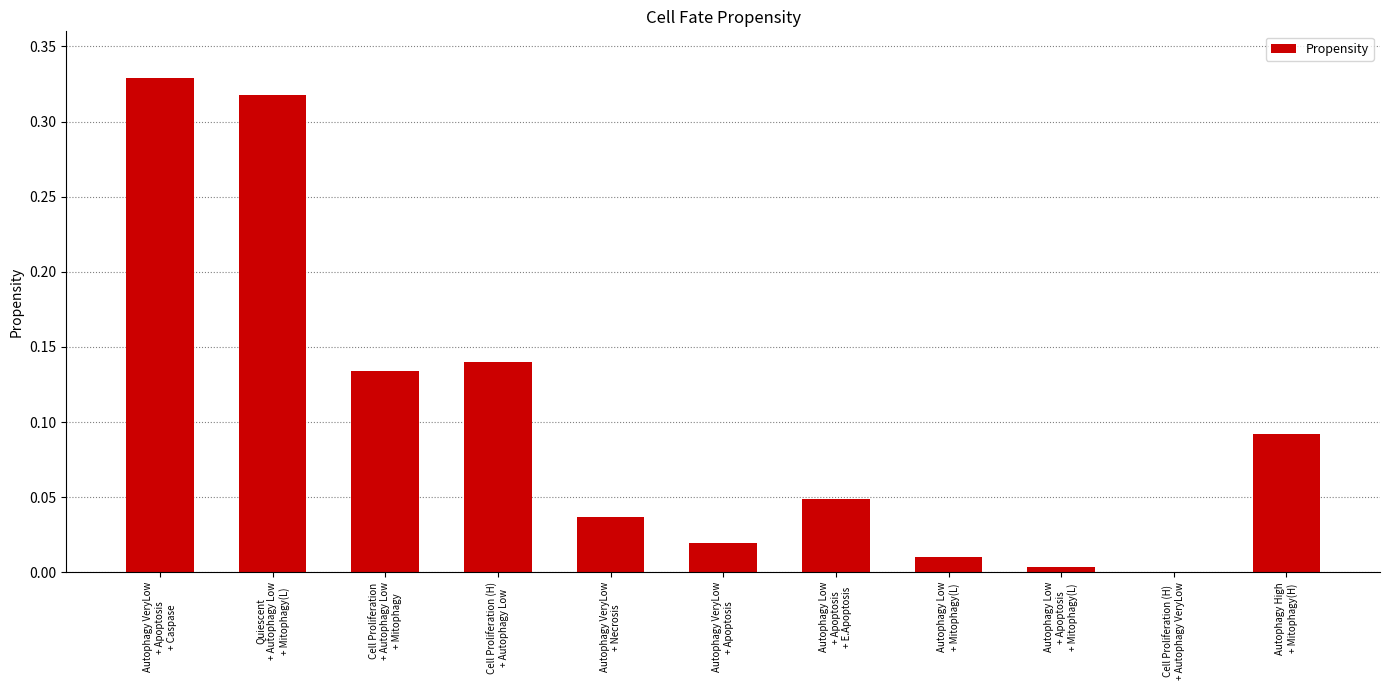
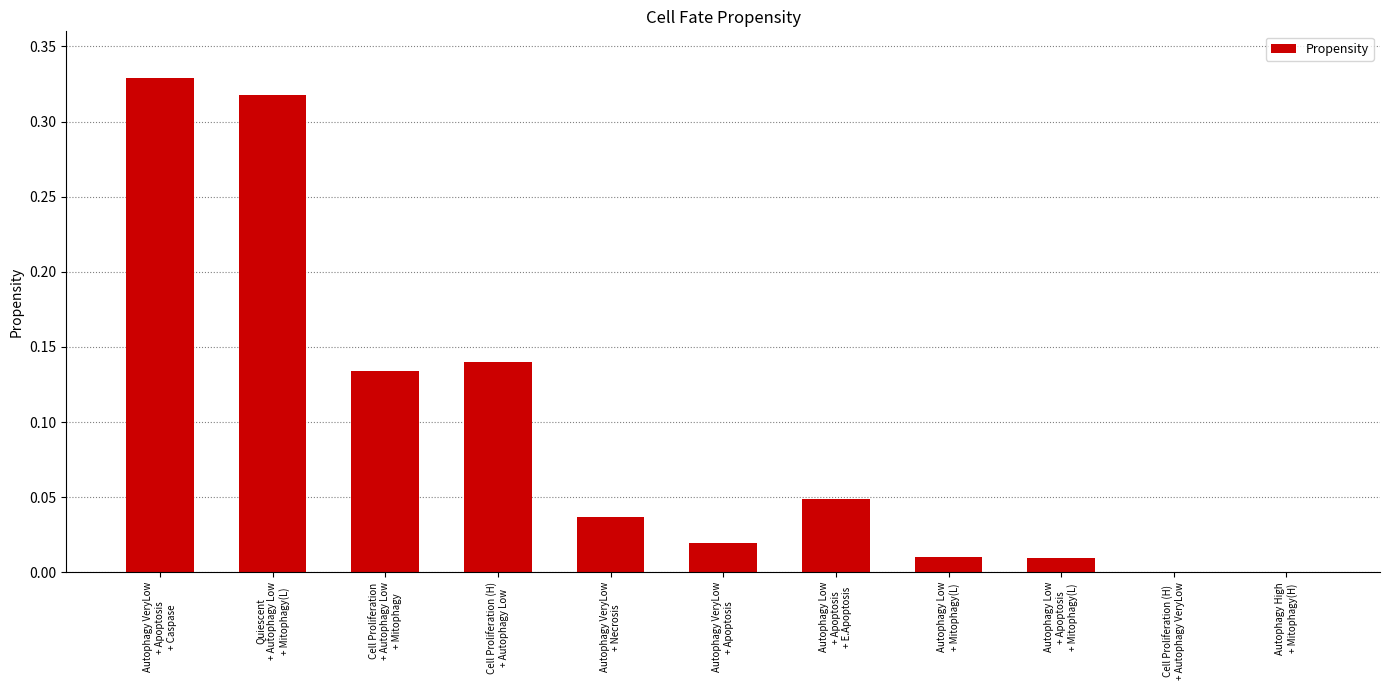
  {
    "Autophagy VeryLow + Apoptosis + Caspase": 0.329,
    "Quiescent + Autophagy Low + Mitophagy(L)": 0.318,
    "Cell Proliferation + Autophagy Low + Mitophagy": 0.134,
    "Cell Proliferation (H) + Autophagy Low": 0.140,
    "Autophagy VeryLow + Necrosis": 0.037,
    "Autophagy VeryLow + Apoptosis": 0.020,
    "Autophagy Low + Apoptosis + E.Apoptosis": 0.049,
    "Autophagy Low + Mitophagy(L)": 0.010,
-   "Autophagy Low + Apoptosis + Mitophagy(L)": 0.003,
-   "Autophagy High + Mitophagy(H)": 0.092
+   "Autophagy Low + Apoptosis + Mitophagy(L)": 0.010,
+   "Autophagy High + Mitophagy(H)": 0.000
  }
